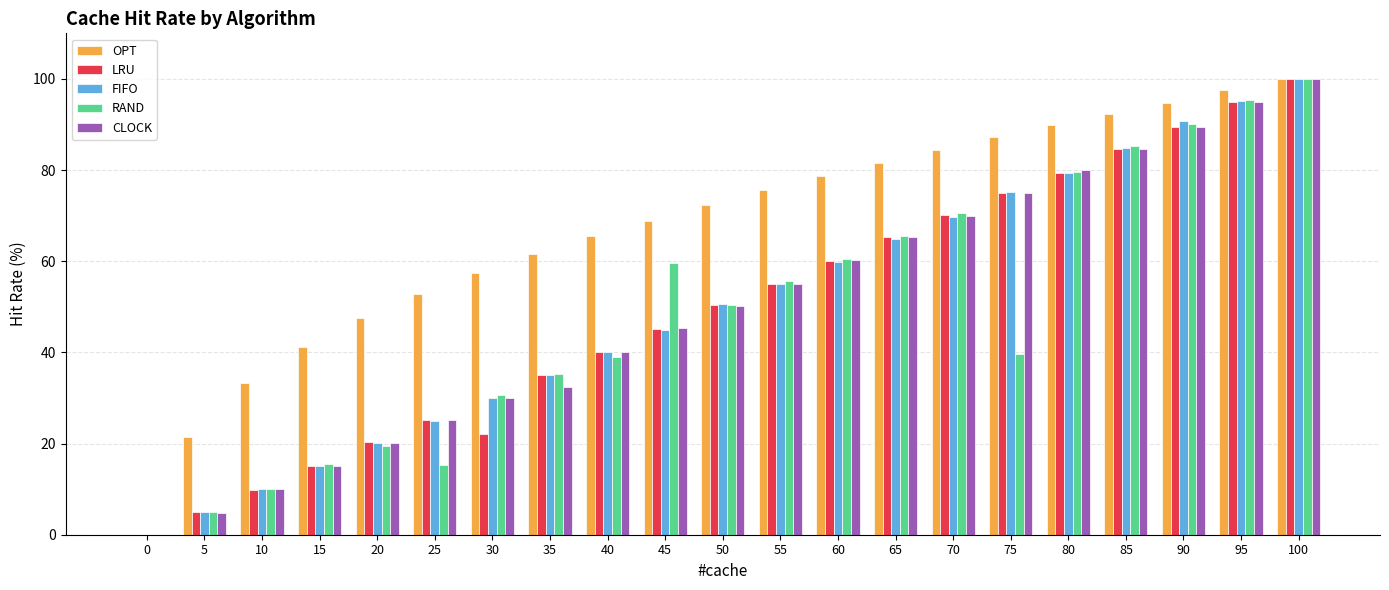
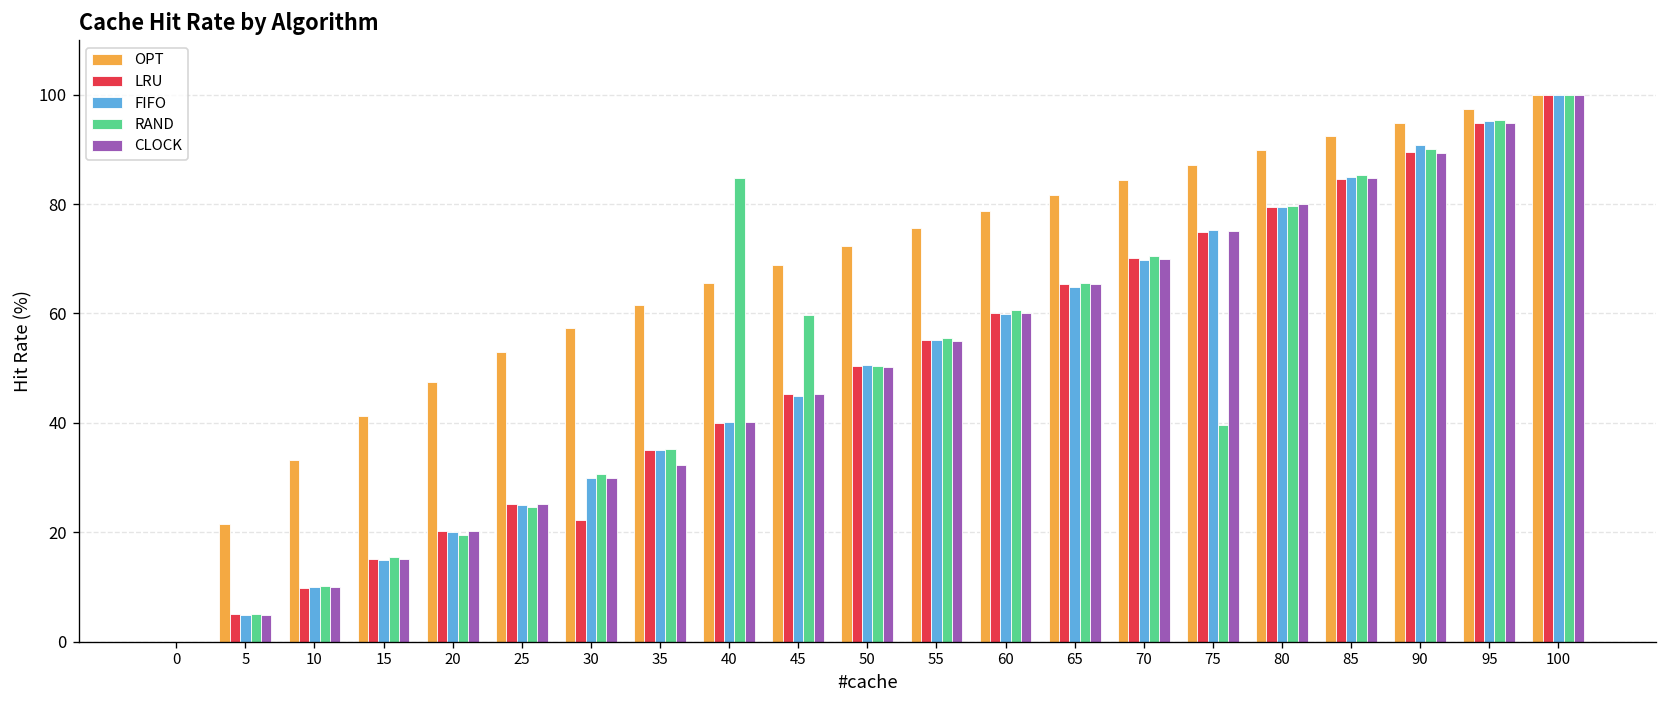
  {
    "OPT": {
      "0": 0,
      "5": 22,
      "10": 33,
      "15": 41,
      "20": 47,
      "25": 53,
      "30": 57,
      "35": 62,
      "40": 66,
      "45": 69,
      "50": 72,
      "55": 76,
      "60": 79,
      "65": 82,
      "70": 84,
      "75": 87,
      "80": 90,
      "85": 92,
      "90": 95,
      "95": 97,
      "100": 100
    },
    "LRU": {
      "0": 0,
      "5": 5,
      "10": 10,
      "15": 15,
      "20": 20,
      "25": 25,
      "30": 22,
      "35": 35,
      "40": 40,
      "45": 45,
      "50": 50,
      "55": 55,
      "60": 60,
      "65": 65,
      "70": 70,
      "75": 75,
      "80": 79,
      "85": 85,
      "90": 90,
      "95": 95,
      "100": 100
    },
    "FIFO": {
      "0": 0,
      "5": 5,
      "10": 10,
      "15": 15,
      "20": 20,
      "25": 25,
      "30": 30,
      "35": 35,
      "40": 40,
      "45": 45,
      "50": 51,
      "55": 55,
      "60": 60,
      "65": 65,
      "70": 70,
      "75": 75,
      "80": 79,
      "85": 85,
      "90": 91,
      "95": 95,
      "100": 100
    },
    "RAND": {
      "0": 0,
      "5": 5,
      "10": 10,
      "15": 15,
      "20": 20,
-     "25": 15,
+     "25": 25,
      "30": 31,
      "35": 35,
-     "40": 39,
+     "40": 85,
      "45": 60,
      "50": 50,
      "55": 56,
      "60": 61,
      "65": 66,
      "70": 70,
      "75": 40,
      "80": 80,
      "85": 85,
      "90": 90,
      "95": 95,
      "100": 100
    },
    "CLOCK": {
      "0": 0,
      "5": 5,
      "10": 10,
      "15": 15,
      "20": 20,
      "25": 25,
      "30": 30,
      "35": 32,
      "40": 40,
      "45": 45,
      "50": 50,
      "55": 55,
      "60": 60,
      "65": 65,
      "70": 70,
      "75": 75,
      "80": 80,
      "85": 85,
      "90": 89,
      "95": 95,
      "100": 100
    }
  }
